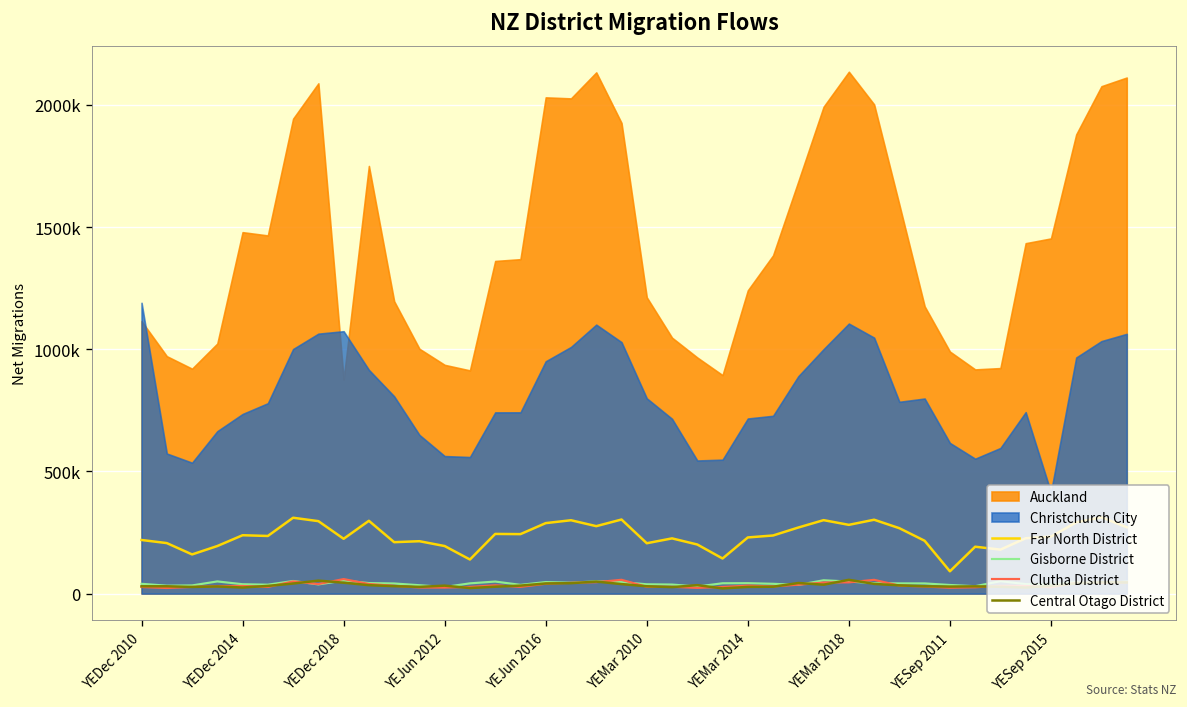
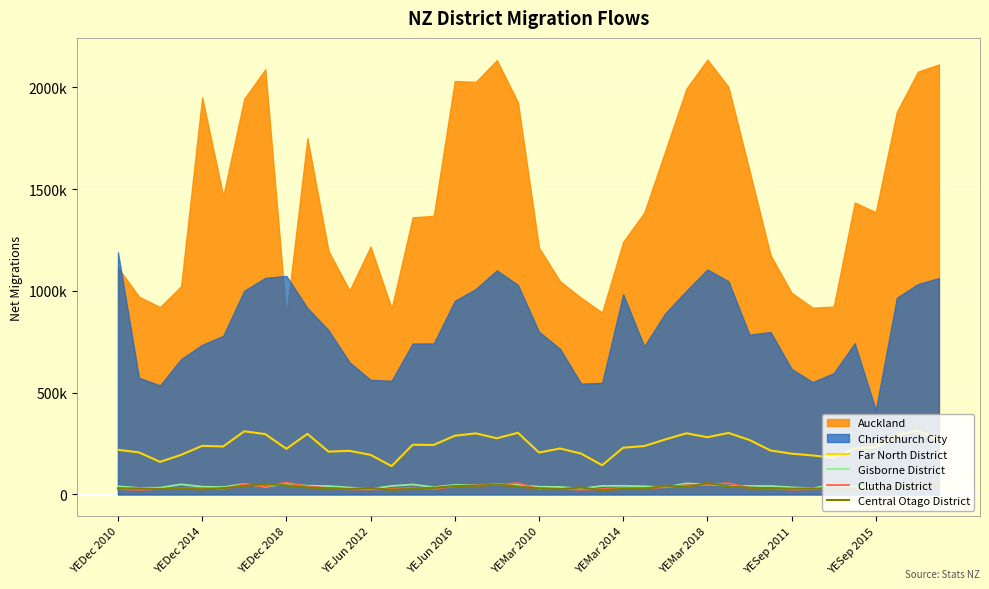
  {
    "Far North District": {
      "YEDec 2010": 220000,
      "YEDec 2014": 240000,
      "YEDec 2018": 220000,
      "YEJun 2012": 190000,
      "YEJun 2016": 290000,
      "YEMar 2010": 210000,
      "YEMar 2014": 230000,
      "YEMar 2018": 280000,
-     "YESep 2011": 90000
+     "YESep 2011": 200000
    },
    "Auckland": {
      "YEDec 2010": 1110000,
-     "YEDec 2014": 1480000,
+     "YEDec 2014": 1950000,
      "YEDec 2018": 880000,
-     "YEJun 2012": 940000,
+     "YEJun 2012": 1220000,
      "YEJun 2016": 2030000,
      "YEMar 2010": 1210000,
      "YEMar 2014": 1240000,
      "YEMar 2018": 2140000,
      "YESep 2011": 990000,
-     "YESep 2015": 1450000
+     "YESep 2015": 1390000
    },
    "Christchurch City": {
      "YEDec 2010": 1190000,
      "YEDec 2014": 730000,
      "YEDec 2018": 1070000,
      "YEJun 2012": 560000,
      "YEJun 2016": 950000,
      "YEMar 2010": 800000,
-     "YEMar 2014": 720000,
+     "YEMar 2014": 980000,
      "YEMar 2018": 1100000,
      "YESep 2011": 620000,
      "YESep 2015": 410000
    }
  }
